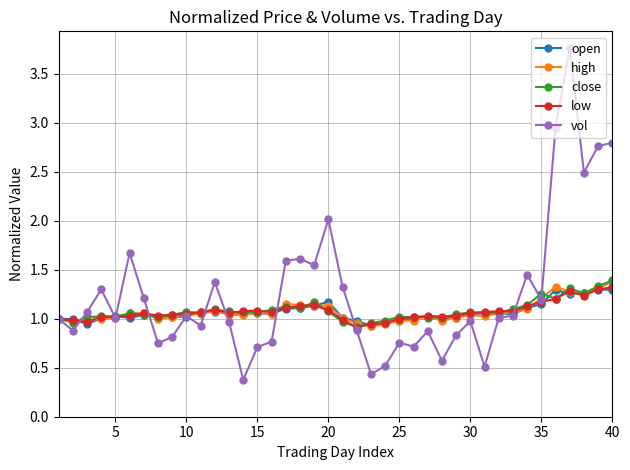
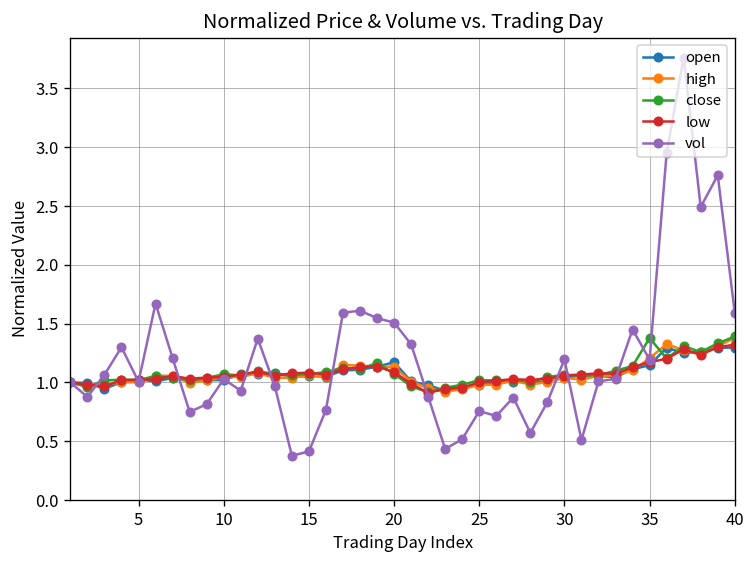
  {
    "open": {
      "20": 1.2,
      "35": 1.1
    },
    "high": {
      "20": 1.1
    },
    "close": {
-     "35": 1.3
+     "35": 1.4
    },
    "vol": {
-     "15": 0.7,
-     "20": 2.0,
+     "15": 0.4,
+     "20": 1.5,
      "25": 0.8,
-     "30": 1.0,
-     "40": 2.8
+     "30": 1.2,
+     "40": 1.6
    }
  }
